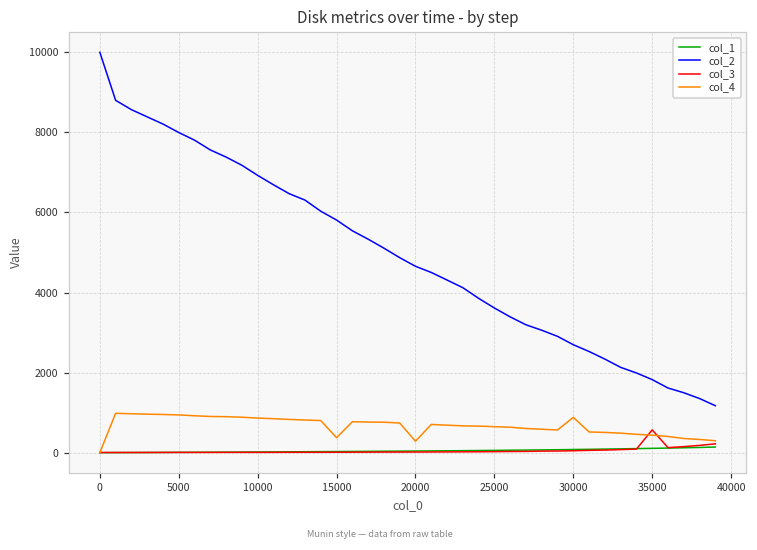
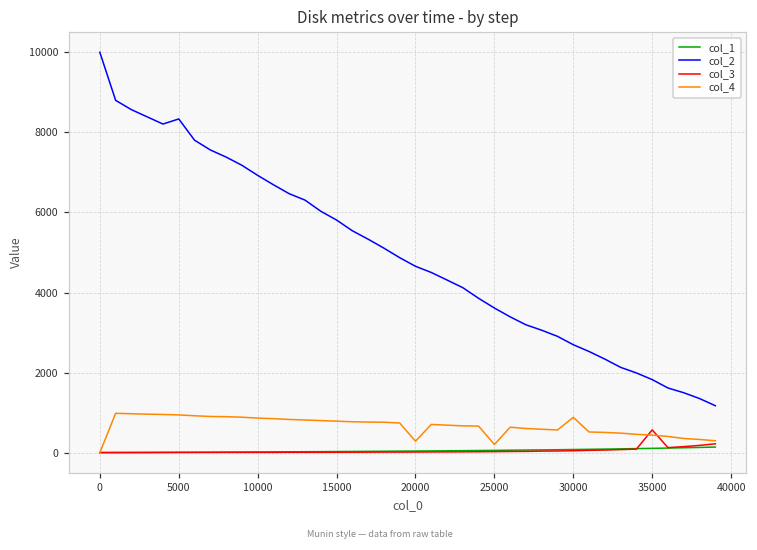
  {
    "col_1": {
      "35000": 100
    },
    "col_2": {
      "0": 10000,
-     "5000": 8000,
+     "5000": 8300,
      "10000": 6900,
      "15000": 5800,
      "20000": 4700,
      "25000": 3600,
      "30000": 2700,
      "35000": 1800
    },
    "col_3": {
      "35000": 600
    },
    "col_4": {
      "5000": 900,
      "10000": 900,
-     "15000": 400,
+     "15000": 800,
      "20000": 300,
-     "25000": 600,
+     "25000": 200,
      "30000": 900,
      "35000": 400
    }
  }
